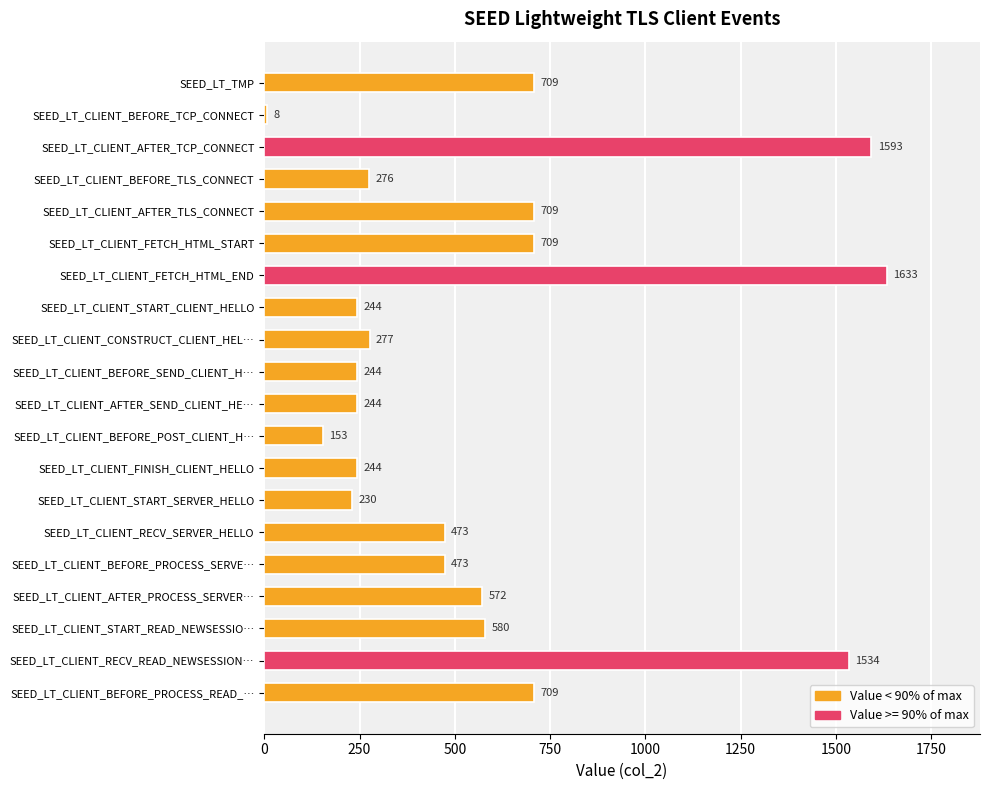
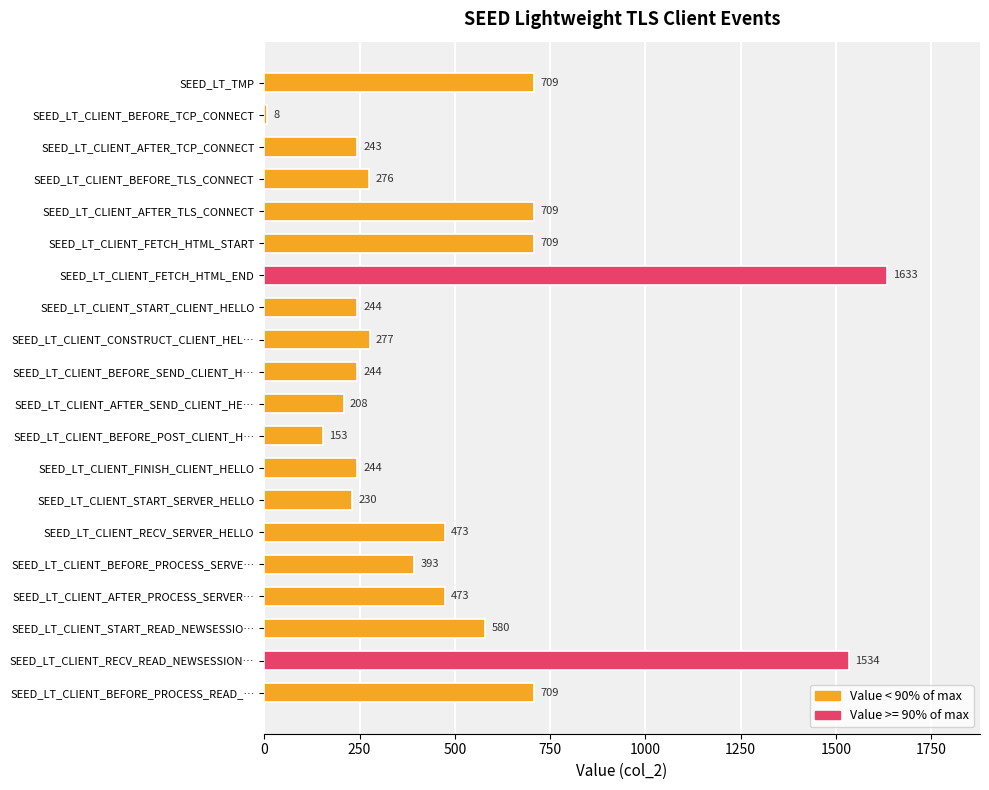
  {
    "SEED_LT_TMP": 709,
    "SEED_LT_CLIENT_BEFORE_TCP_CONNECT": 8,
-   "SEED_LT_CLIENT_AFTER_TCP_CONNECT": 1593,
+   "SEED_LT_CLIENT_AFTER_TCP_CONNECT": 243,
    "SEED_LT_CLIENT_BEFORE_TLS_CONNECT": 276,
    "SEED_LT_CLIENT_AFTER_TLS_CONNECT": 709,
    "SEED_LT_CLIENT_FETCH_HTML_START": 709,
    "SEED_LT_CLIENT_FETCH_HTML_END": 1633,
    "SEED_LT_CLIENT_START_CLIENT_HELLO": 244,
    "SEED_LT_CLIENT_CONSTRUCT_CLIENT_HEL…": 277,
    "SEED_LT_CLIENT_BEFORE_SEND_CLIENT_H…": 244,
-   "SEED_LT_CLIENT_AFTER_SEND_CLIENT_HE…": 244,
+   "SEED_LT_CLIENT_AFTER_SEND_CLIENT_HE…": 208,
    "SEED_LT_CLIENT_BEFORE_POST_CLIENT_H…": 153,
    "SEED_LT_CLIENT_FINISH_CLIENT_HELLO": 244,
    "SEED_LT_CLIENT_START_SERVER_HELLO": 230,
    "SEED_LT_CLIENT_RECV_SERVER_HELLO": 473,
-   "SEED_LT_CLIENT_BEFORE_PROCESS_SERVE…": 473,
-   "SEED_LT_CLIENT_AFTER_PROCESS_SERVER…": 572,
+   "SEED_LT_CLIENT_BEFORE_PROCESS_SERVE…": 393,
+   "SEED_LT_CLIENT_AFTER_PROCESS_SERVER…": 473,
    "SEED_LT_CLIENT_START_READ_NEWSESSIO…": 580,
    "SEED_LT_CLIENT_RECV_READ_NEWSESSION…": 1534,
    "SEED_LT_CLIENT_BEFORE_PROCESS_READ_…": 709
  }
